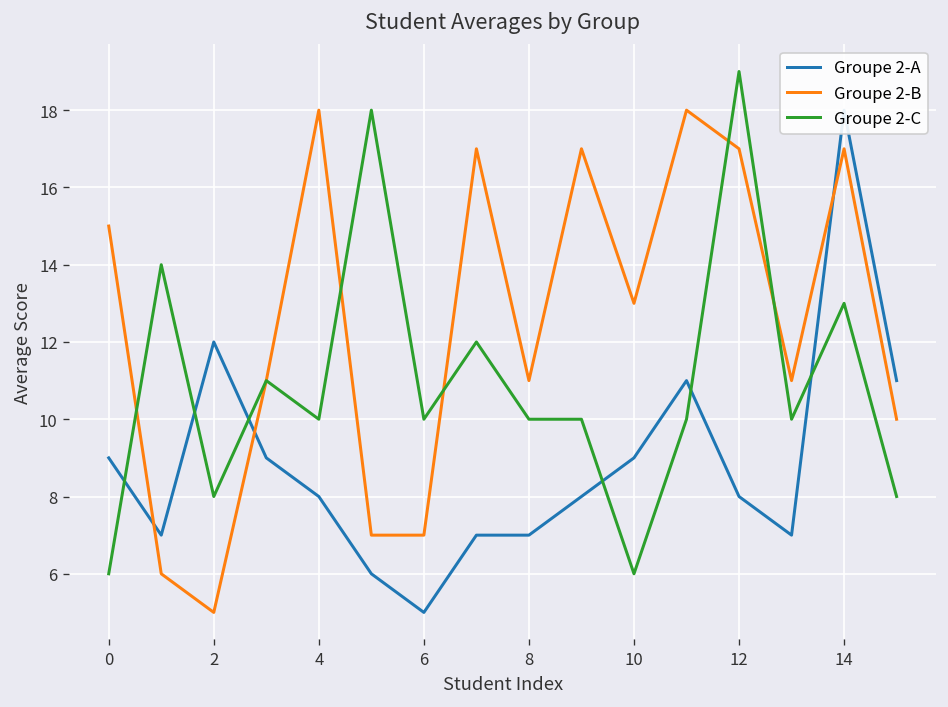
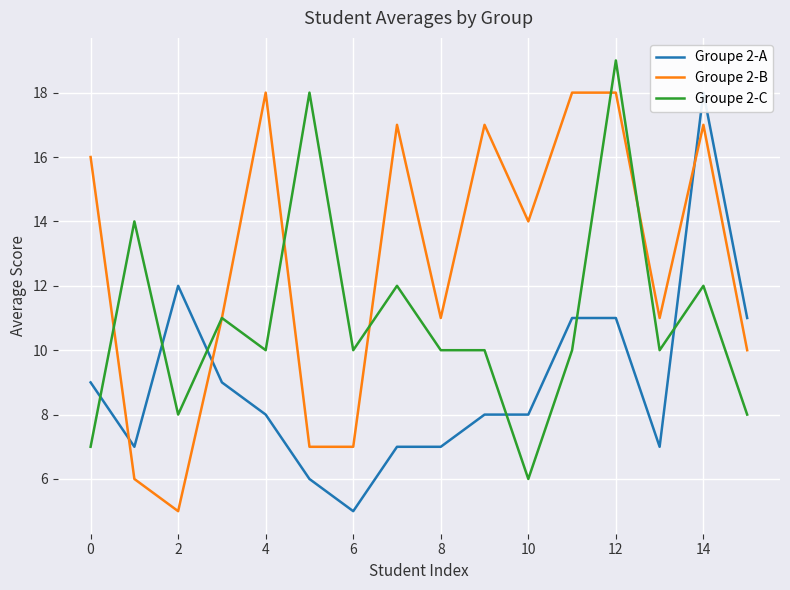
  {
    "Groupe 2-A": {
      "0": 9,
      "2": 12,
      "4": 8,
      "6": 5,
      "8": 7,
-     "10": 9,
-     "12": 8
+     "10": 8,
+     "12": 11
    },
    "Groupe 2-B": {
-     "0": 15,
+     "0": 16,
      "2": 5,
      "4": 18,
      "6": 7,
      "8": 11,
-     "10": 13,
-     "12": 17,
+     "10": 14,
+     "12": 18,
      "14": 17
    },
    "Groupe 2-C": {
-     "0": 6,
+     "0": 7,
      "2": 8,
      "4": 10,
      "6": 10,
      "8": 10,
      "10": 6,
      "12": 19,
-     "14": 13
+     "14": 12
    }
  }
